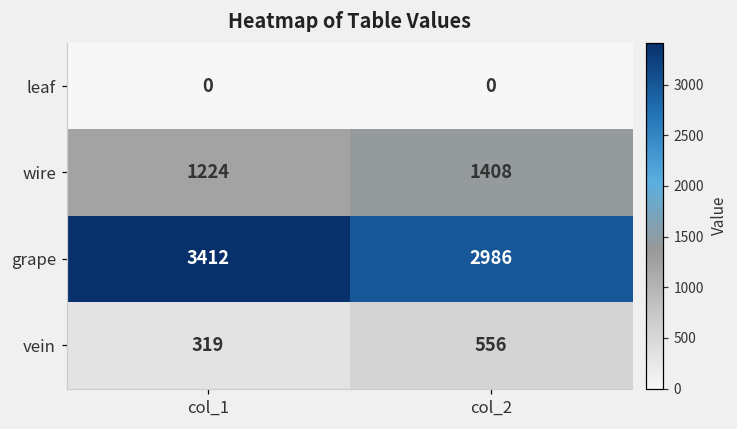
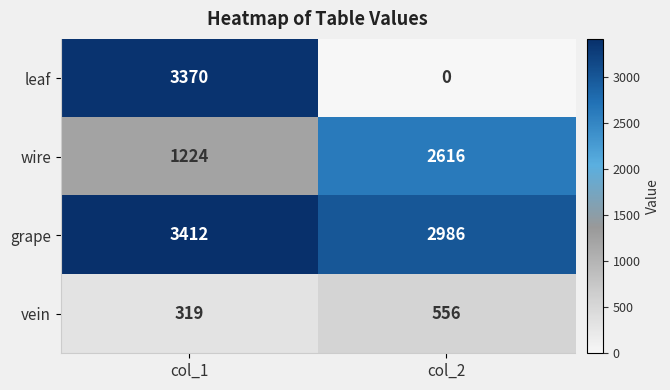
  {
    "leaf": {
-     "col_1": 0,
+     "col_1": 3370,
      "col_2": 0
    },
    "wire": {
      "col_1": 1224,
-     "col_2": 1408
+     "col_2": 2616
    },
    "grape": {
      "col_1": 3412,
      "col_2": 2986
    },
    "vein": {
      "col_1": 319,
      "col_2": 556
    }
  }
